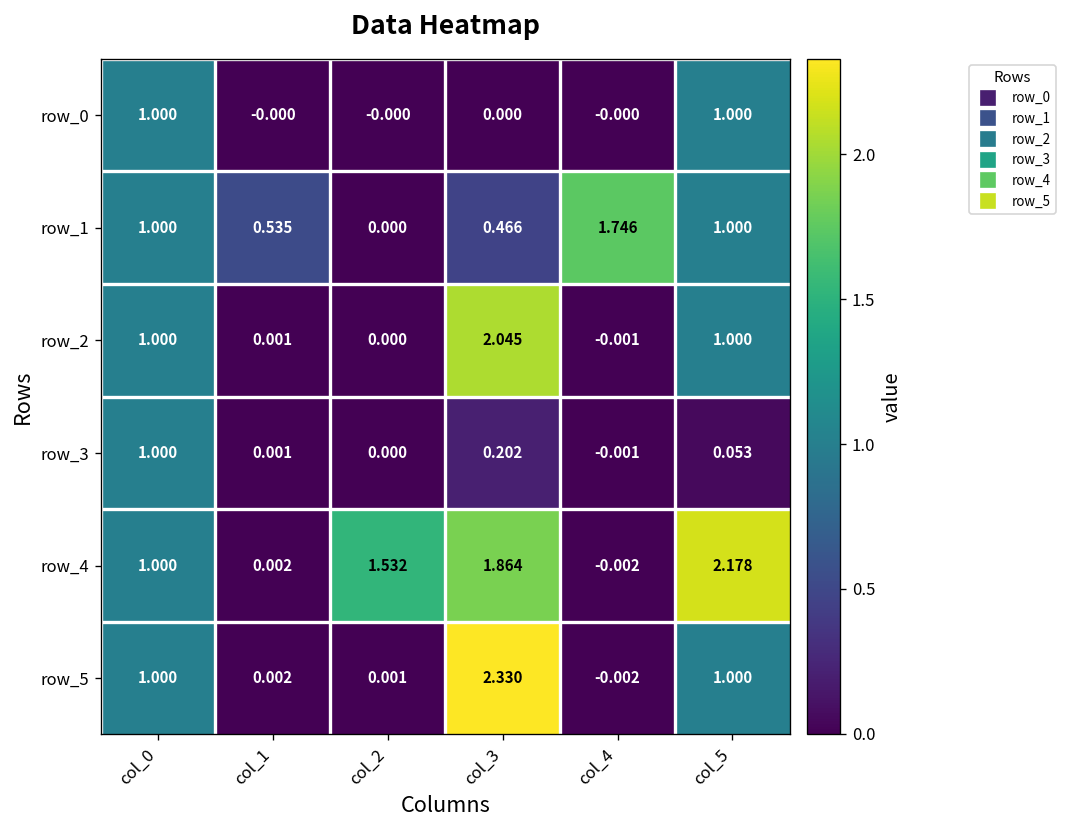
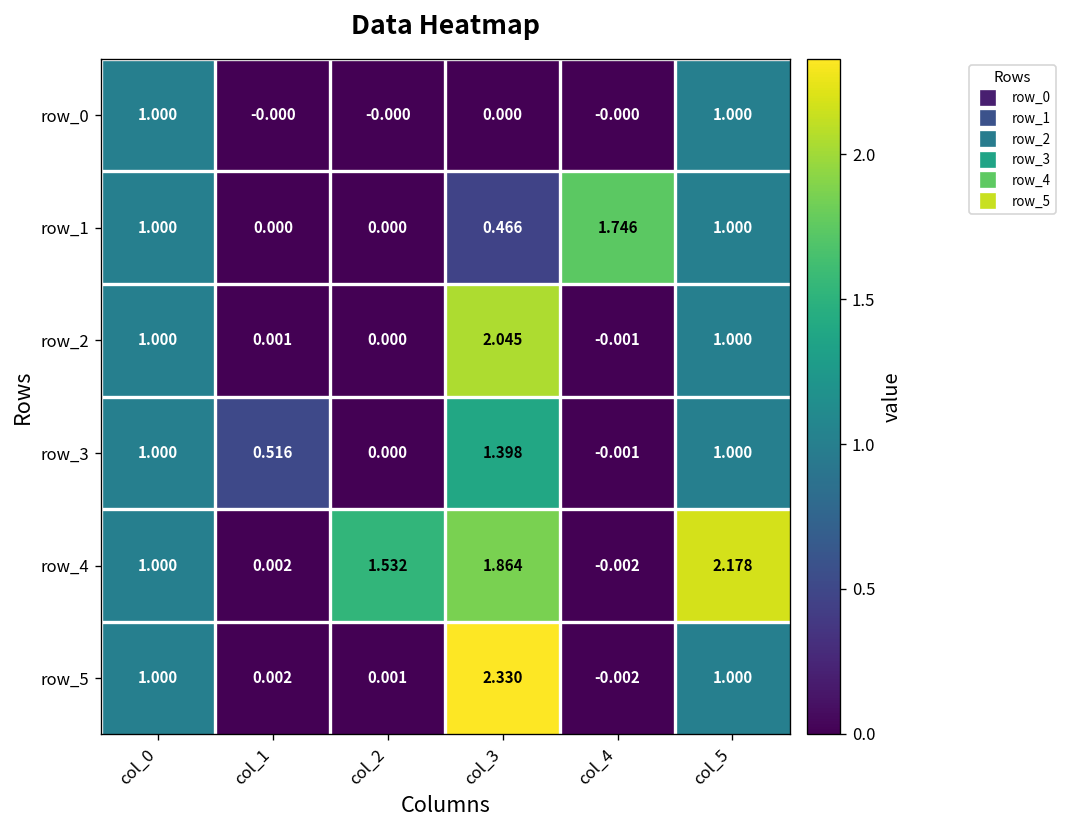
  {
    "row_0": {
      "col_0": 1.000,
      "col_1": -0.000,
      "col_2": -0.000,
      "col_3": 0.000,
      "col_4": -0.000,
      "col_5": 1.000
    },
    "row_1": {
      "col_0": 1.000,
-     "col_1": 0.535,
+     "col_1": 0.000,
      "col_2": 0.000,
      "col_3": 0.466,
      "col_4": 1.746,
      "col_5": 1.000
    },
    "row_2": {
      "col_0": 1.000,
      "col_1": 0.001,
      "col_2": 0.000,
      "col_3": 2.045,
      "col_4": -0.001,
      "col_5": 1.000
    },
    "row_3": {
      "col_0": 1.000,
-     "col_1": 0.001,
+     "col_1": 0.516,
      "col_2": 0.000,
-     "col_3": 0.202,
+     "col_3": 1.398,
      "col_4": -0.001,
-     "col_5": 0.053
+     "col_5": 1.000
    },
    "row_4": {
      "col_0": 1.000,
      "col_1": 0.002,
      "col_2": 1.532,
      "col_3": 1.864,
      "col_4": -0.002,
      "col_5": 2.178
    },
    "row_5": {
      "col_0": 1.000,
      "col_1": 0.002,
      "col_2": 0.001,
      "col_3": 2.330,
      "col_4": -0.002,
      "col_5": 1.000
    }
  }
